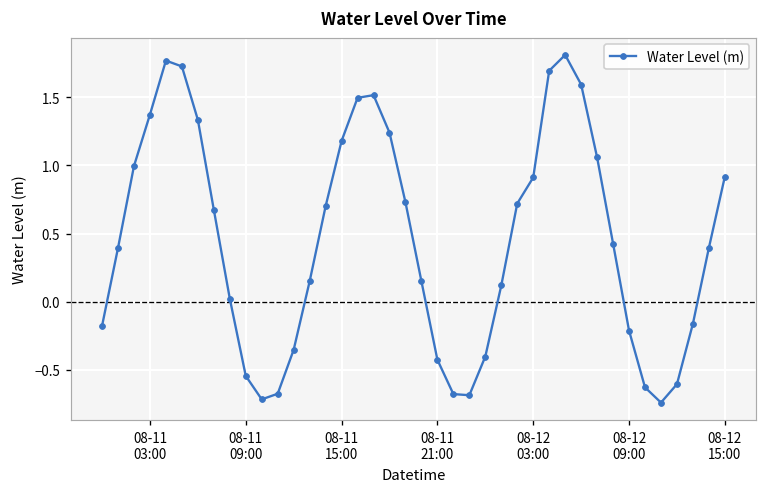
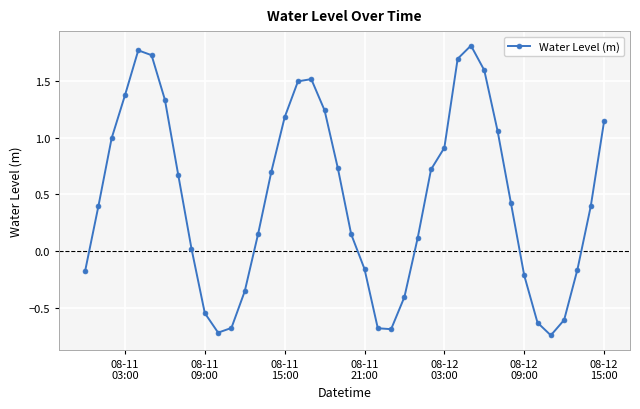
  {
    "08-11 03:00": 1.37,
    "08-11 09:00": -0.54,
    "08-11 15:00": 1.18,
-   "08-11 21:00": -0.43,
+   "08-11 21:00": -0.16,
    "08-12 03:00": 0.91,
    "08-12 09:00": -0.21,
-   "08-12 15:00": 0.92
+   "08-12 15:00": 1.14
  }
